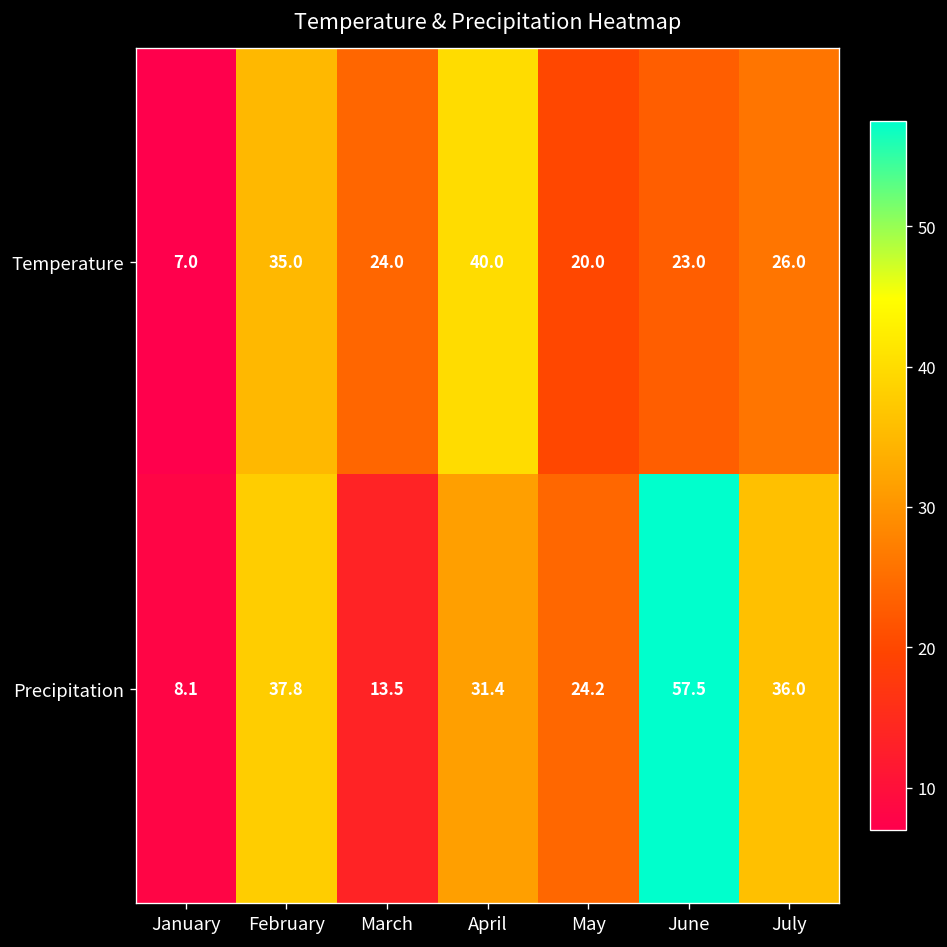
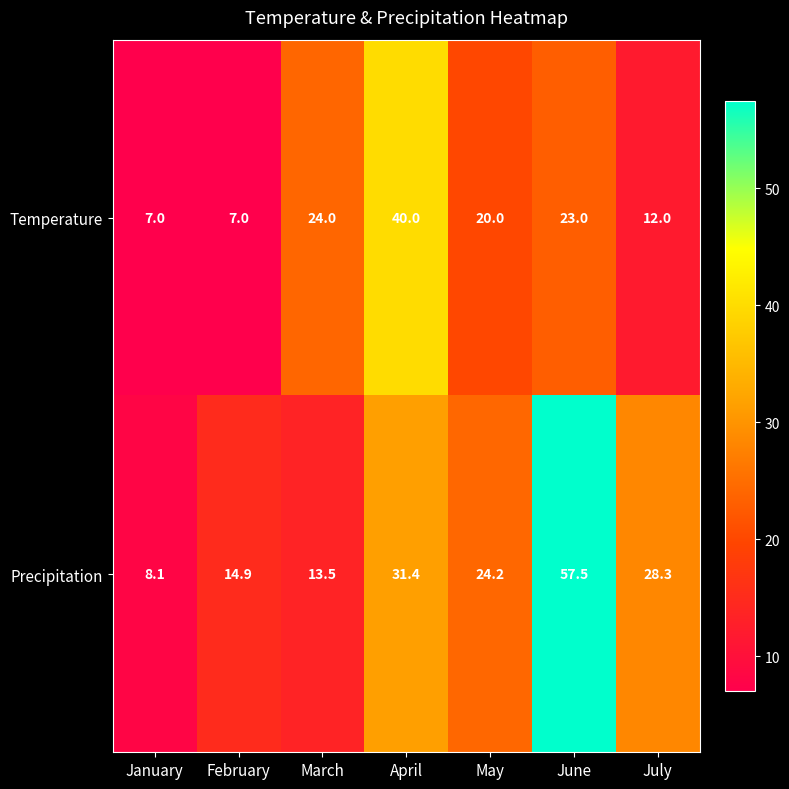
  {
    "Temperature": {
      "January": 7.0,
-     "February": 35.0,
+     "February": 7.0,
      "March": 24.0,
      "April": 40.0,
      "May": 20.0,
      "June": 23.0,
-     "July": 26.0
+     "July": 12.0
    },
    "Precipitation": {
      "January": 8.1,
-     "February": 37.8,
+     "February": 14.9,
      "March": 13.5,
      "April": 31.4,
      "May": 24.2,
      "June": 57.5,
-     "July": 36.0
+     "July": 28.3
    }
  }
